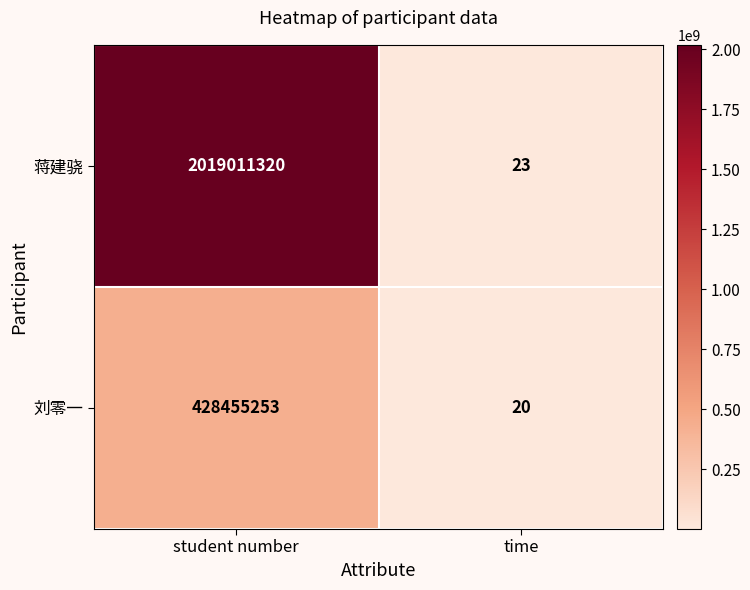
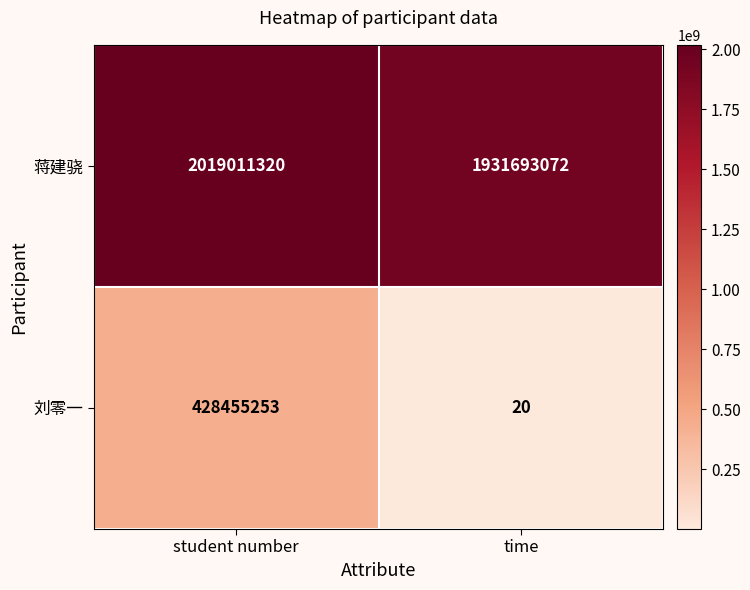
  {
    "蒋建骁": {
      "student number": 2019011320,
-     "time": 23
+     "time": 1931693072
    },
    "刘零一": {
      "student number": 428455253,
      "time": 20
    }
  }
